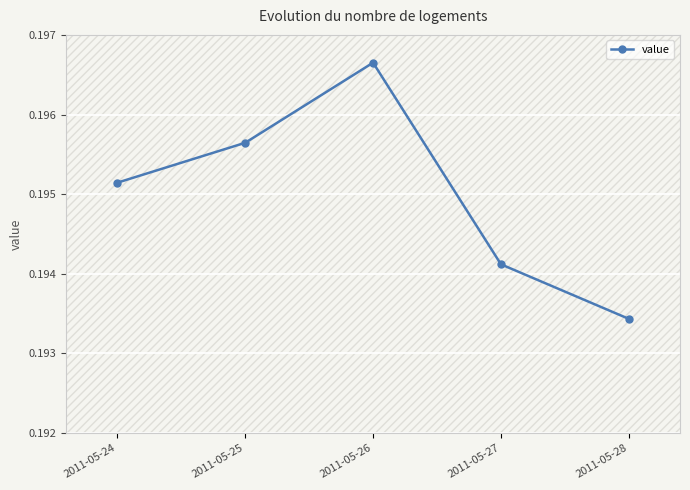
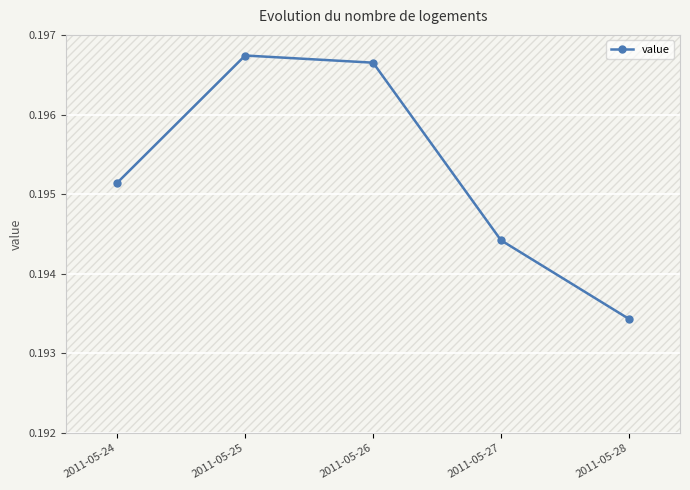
  {
    "value": {
      "2011-05-24": 0.1951,
-     "2011-05-25": 0.1956,
+     "2011-05-25": 0.1967,
      "2011-05-26": 0.1967,
-     "2011-05-27": 0.1941,
+     "2011-05-27": 0.1944,
      "2011-05-28": 0.1934
    }
  }
